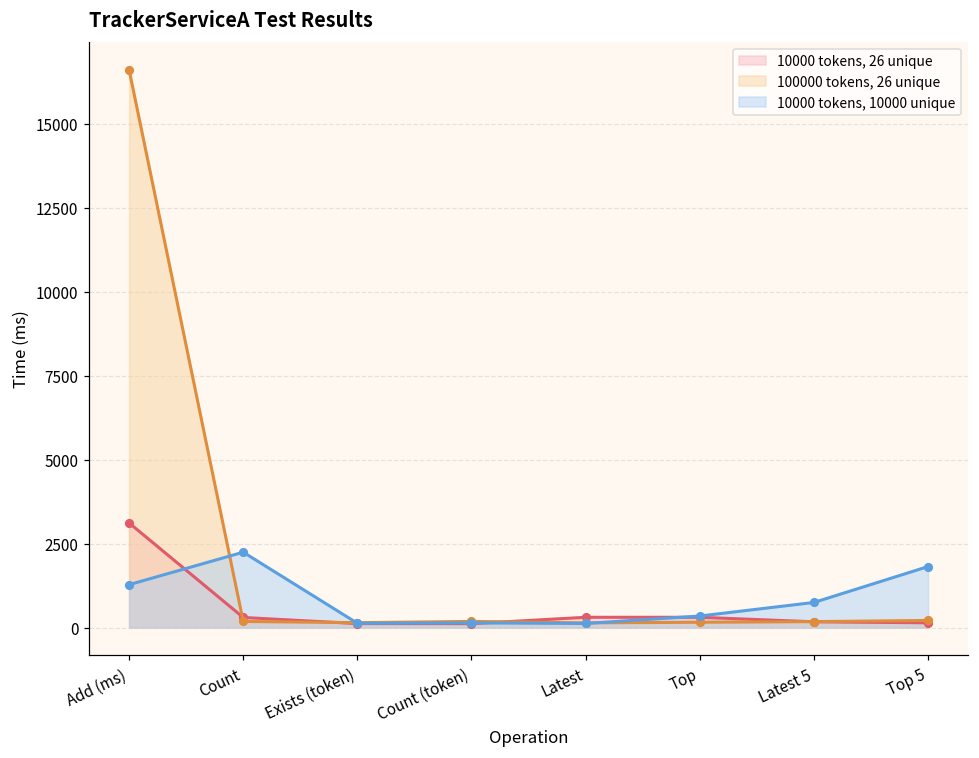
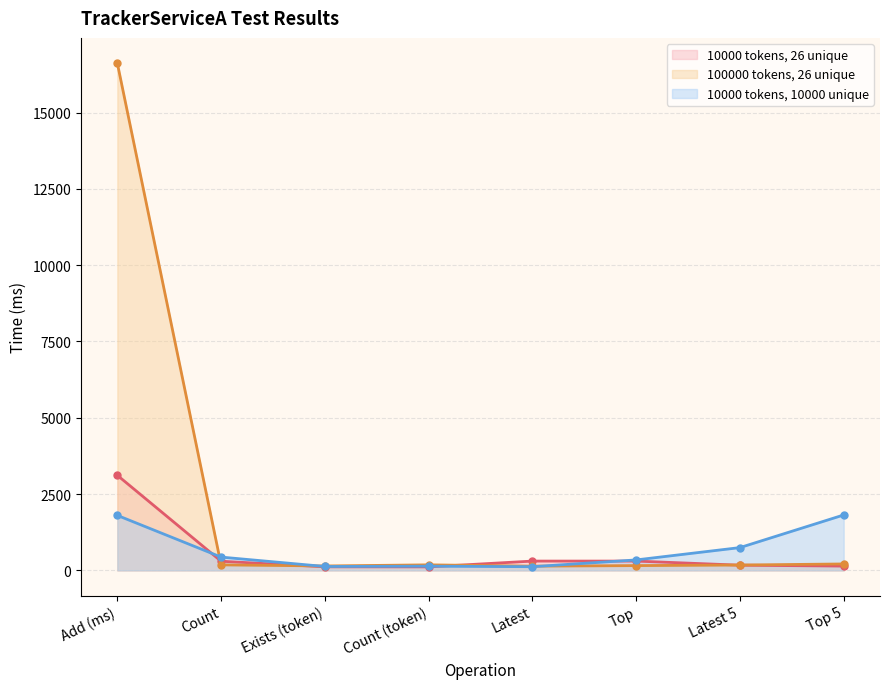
  {
    "10000 tokens, 10000 unique": {
-     "Add (ms)": 1300,
-     "Count": 2200,
+     "Add (ms)": 1800,
+     "Count": 400,
      "Latest 5": 700,
      "Top 5": 1800
    }
  }
